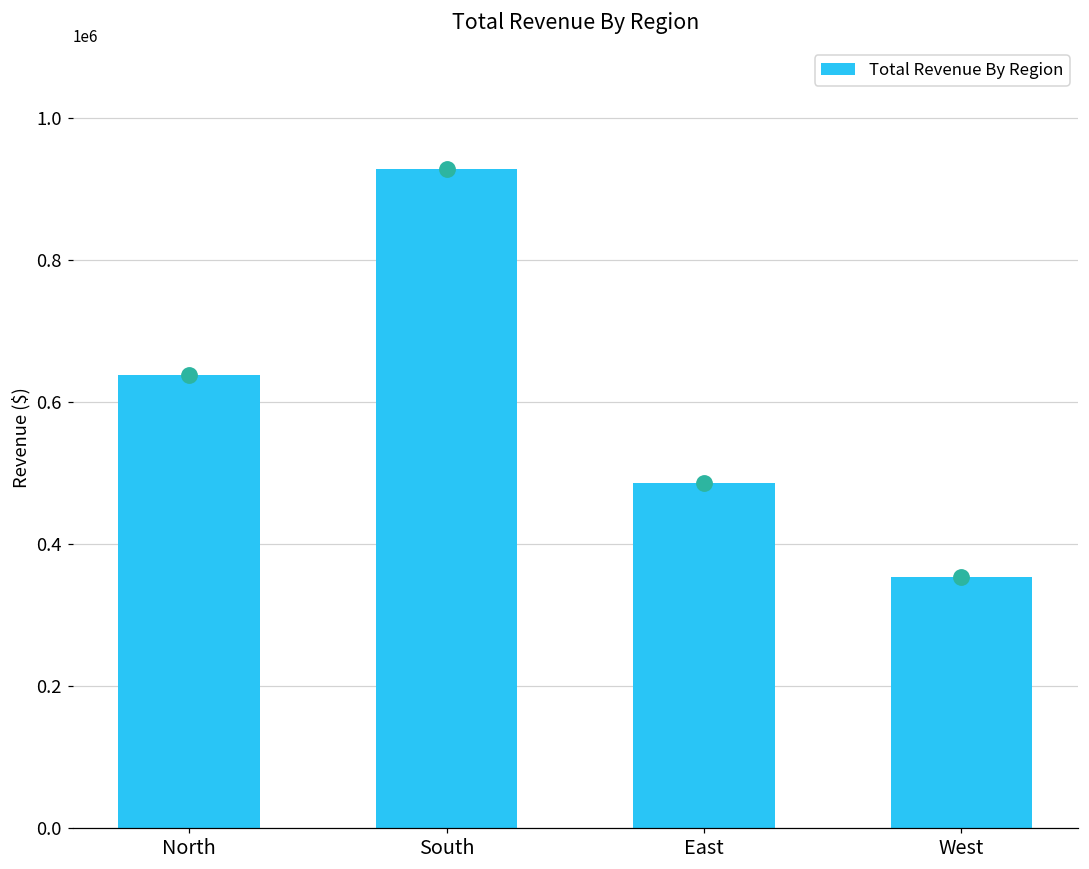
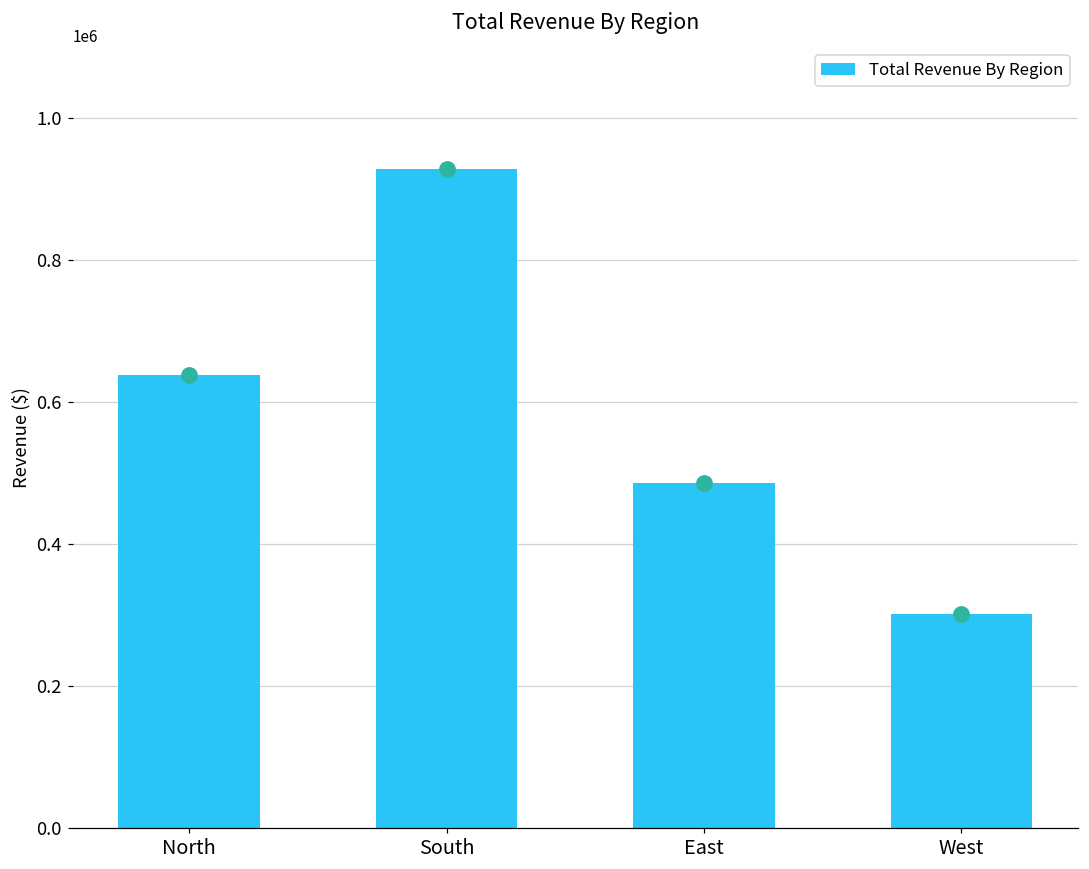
  {
    "North": 640000,
    "South": 930000,
    "East": 490000,
-   "West": 350000
+   "West": 300000
  }
